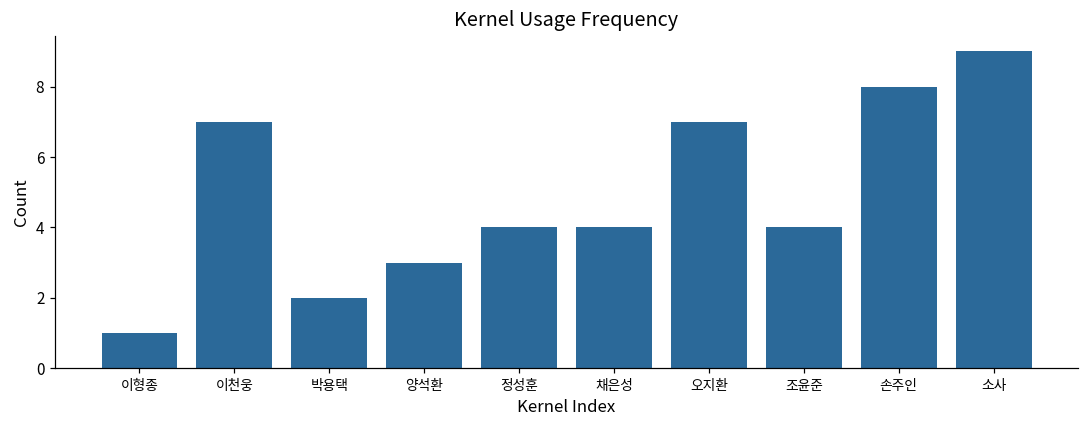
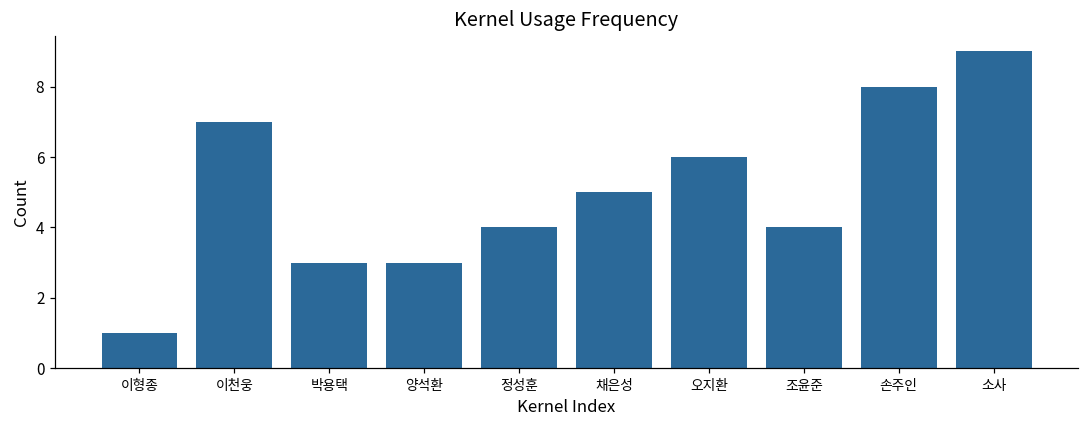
  {
    "이형종": 1,
    "이천웅": 7,
-   "박용택": 2,
+   "박용택": 3,
    "양석환": 3,
    "정성훈": 4,
-   "채은성": 4,
-   "오지환": 7,
+   "채은성": 5,
+   "오지환": 6,
    "조윤준": 4,
    "손주인": 8,
    "소사": 9
  }
